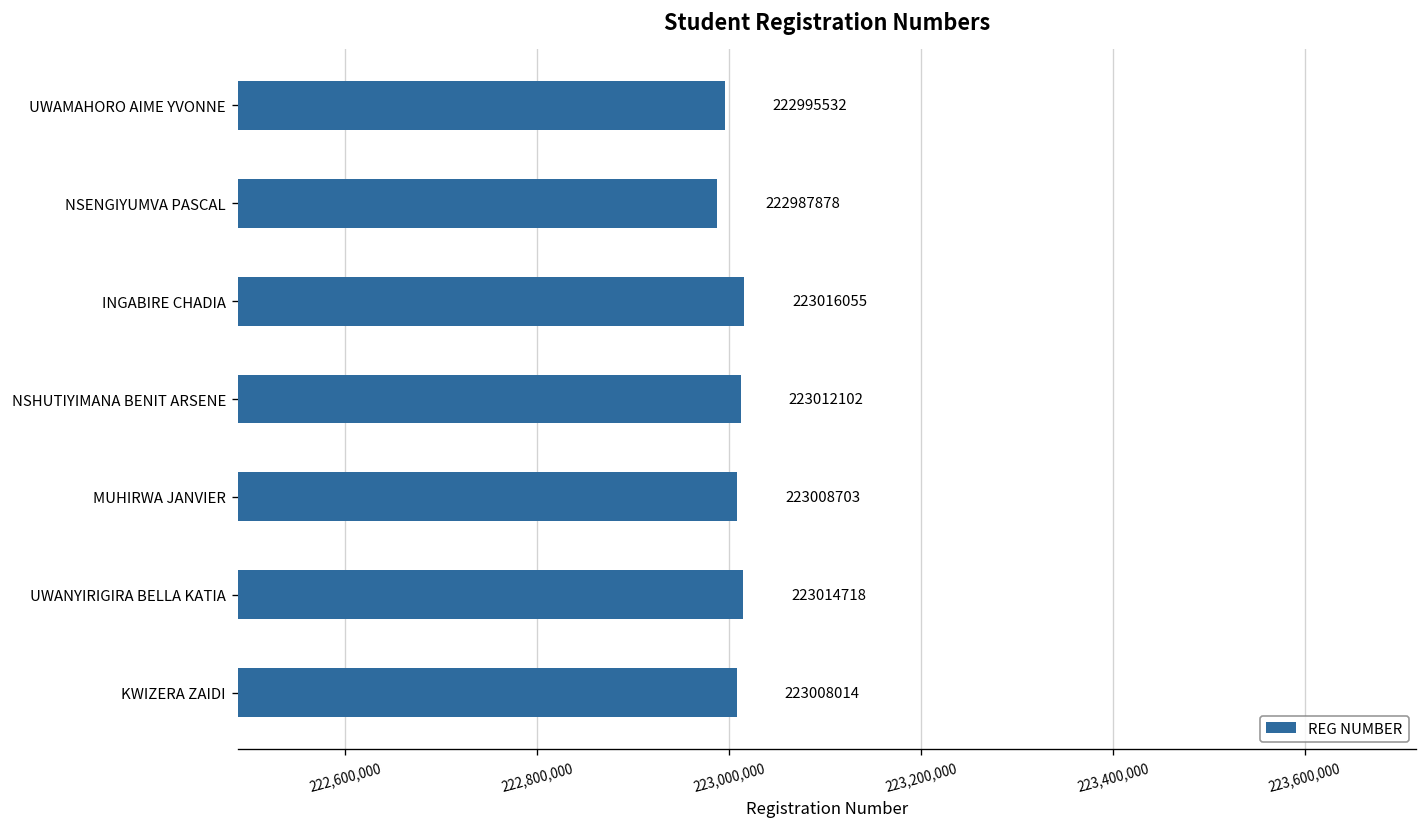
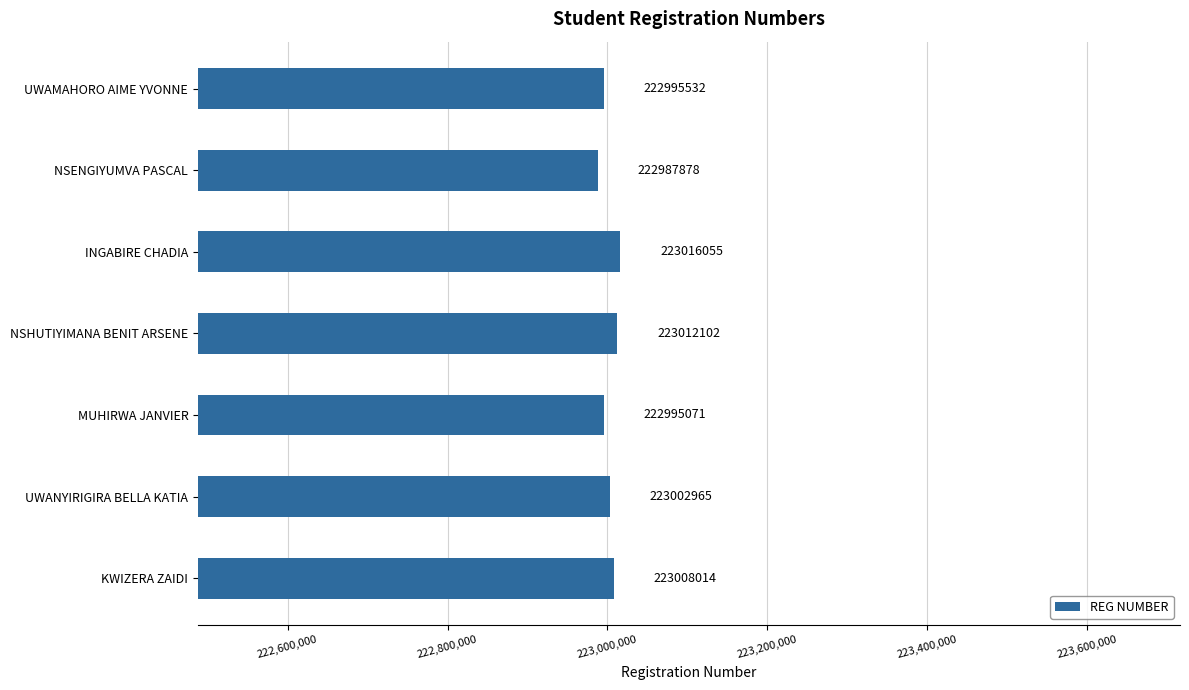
  {
-   "MUHIRWA JANVIER": 223008703,
-   "UWANYIRIGIRA BELLA KATIA": 223014718
+   "MUHIRWA JANVIER": 222995071,
+   "UWANYIRIGIRA BELLA KATIA": 223002965
  }
